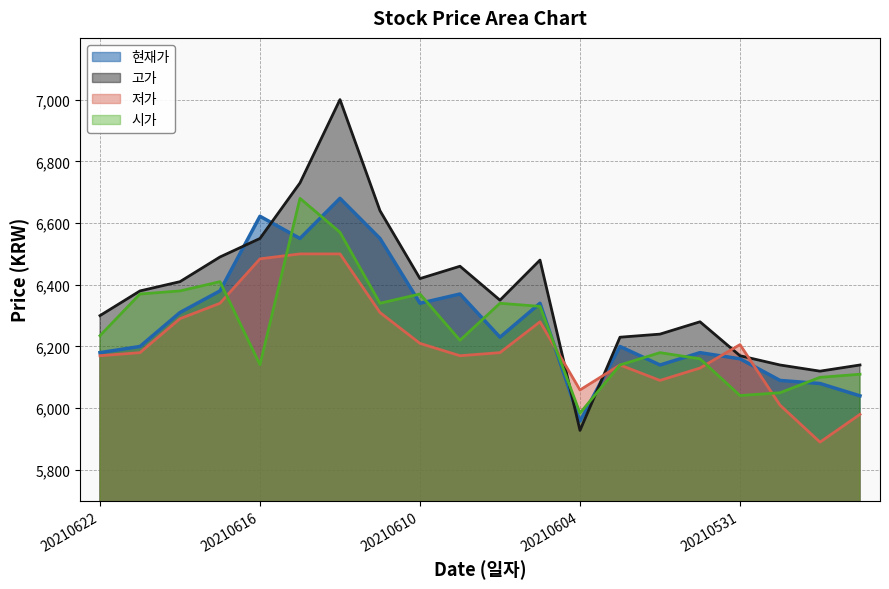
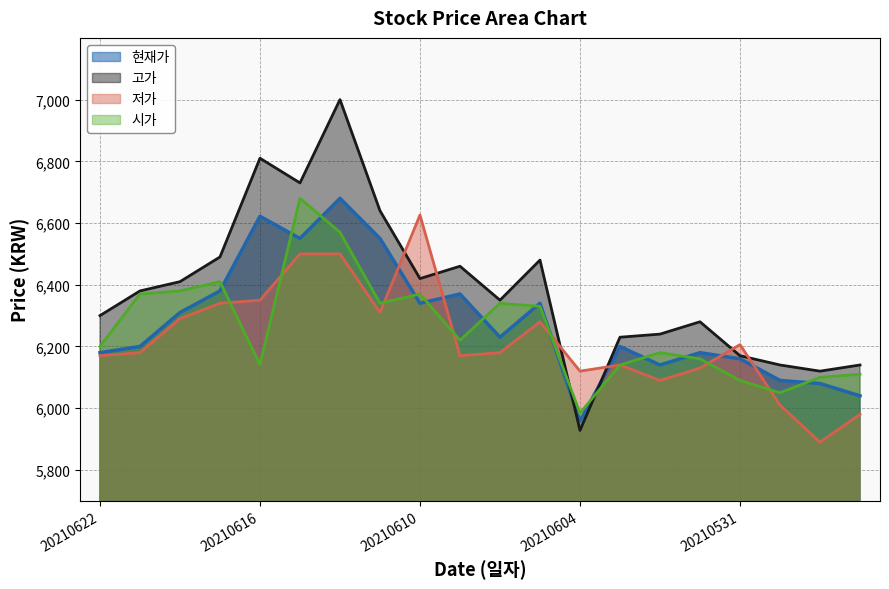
  {
    "현재가": {
      "20210622": "6,180",
      "20210616": "6,620",
      "20210610": "6,340",
      "20210604": "5,960",
      "20210531": "6,160"
    },
    "고가": {
      "20210622": "6,300",
-     "20210616": "6,550",
+     "20210616": "6,810",
      "20210610": "6,420",
      "20210604": "5,930",
      "20210531": "6,170"
    },
    "저가": {
      "20210622": "6,170",
-     "20210616": "6,480",
-     "20210610": "6,210",
-     "20210604": "6,060",
+     "20210616": "6,350",
+     "20210610": "6,630",
+     "20210604": "6,120",
      "20210531": "6,210"
    },
    "시가": {
-     "20210622": "6,240",
+     "20210622": "6,200",
      "20210616": "6,140",
      "20210610": "6,370",
      "20210604": "5,980",
-     "20210531": "6,040"
+     "20210531": "6,090"
    }
  }
